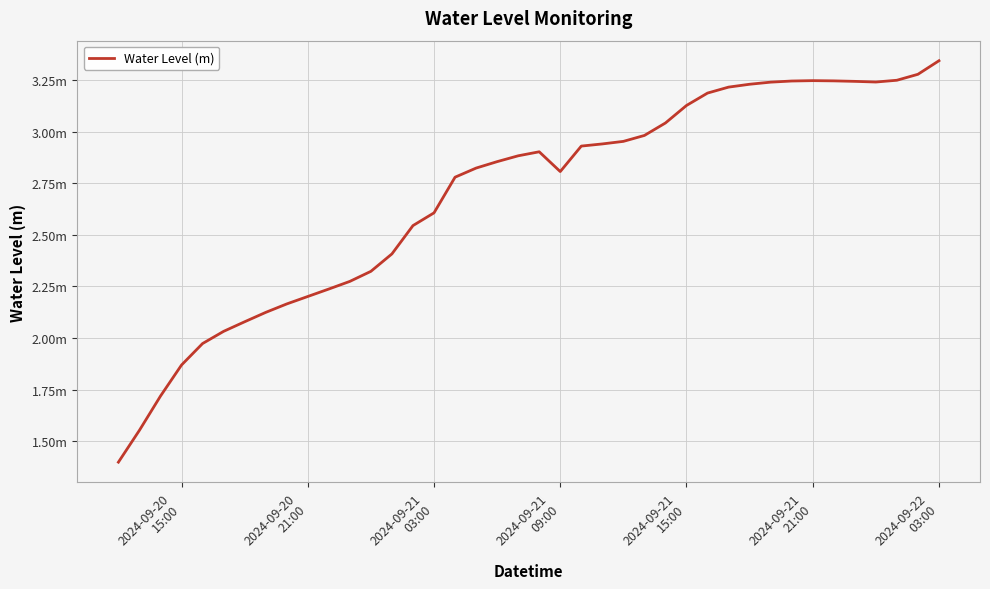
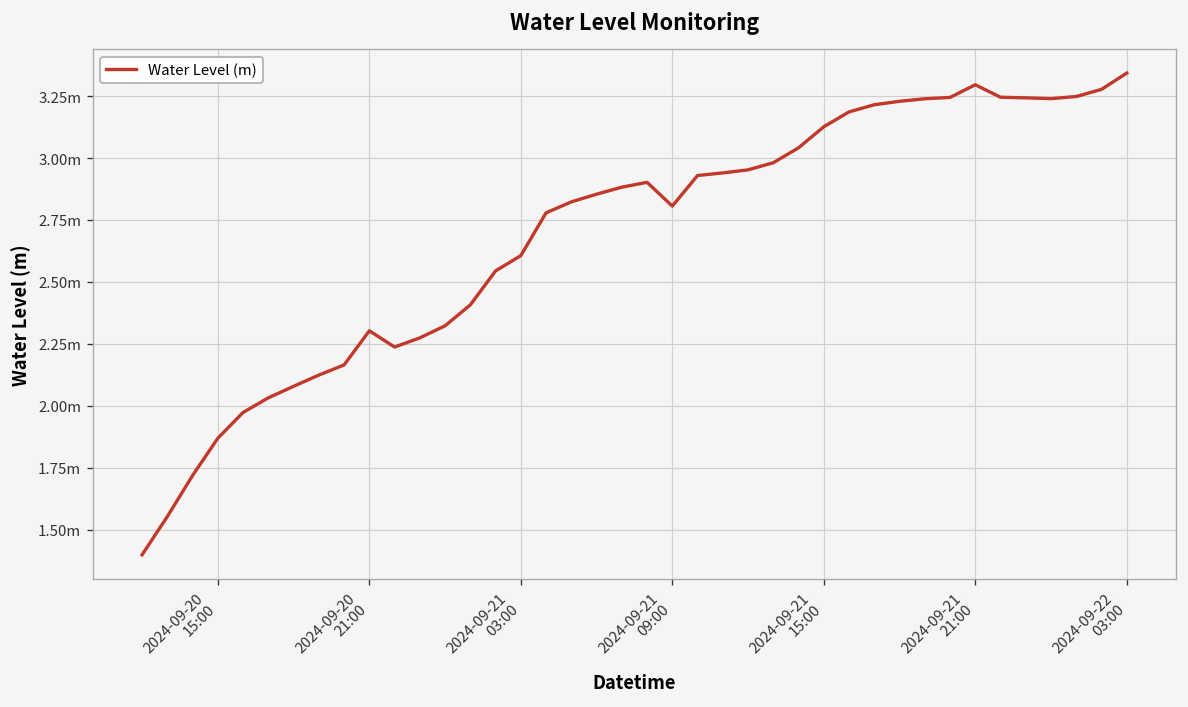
  {
    "2024-09-20 15:00": "1.87m",
-   "2024-09-20 21:00": "2.20m",
+   "2024-09-20 21:00": "2.30m",
    "2024-09-21 03:00": "2.61m",
    "2024-09-21 09:00": "2.81m",
    "2024-09-21 15:00": "3.13m",
-   "2024-09-21 21:00": "3.25m",
+   "2024-09-21 21:00": "3.30m",
    "2024-09-22 03:00": "3.34m"
  }
